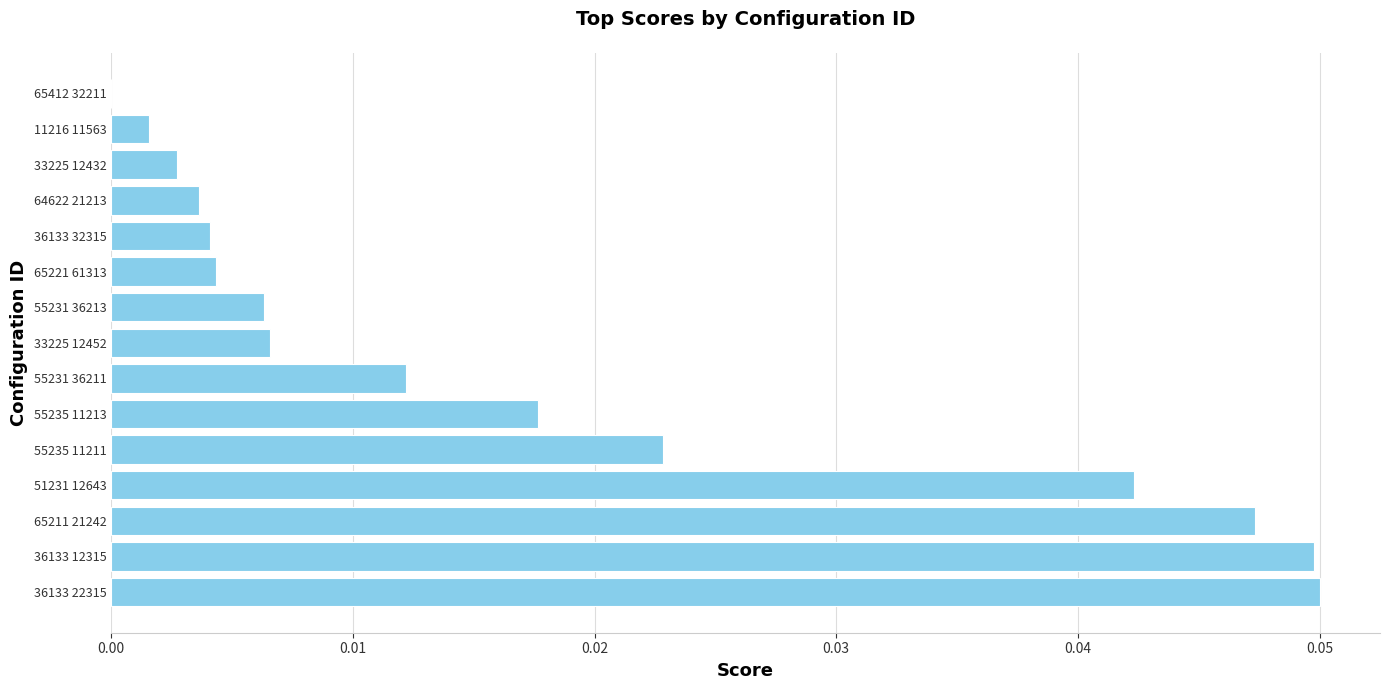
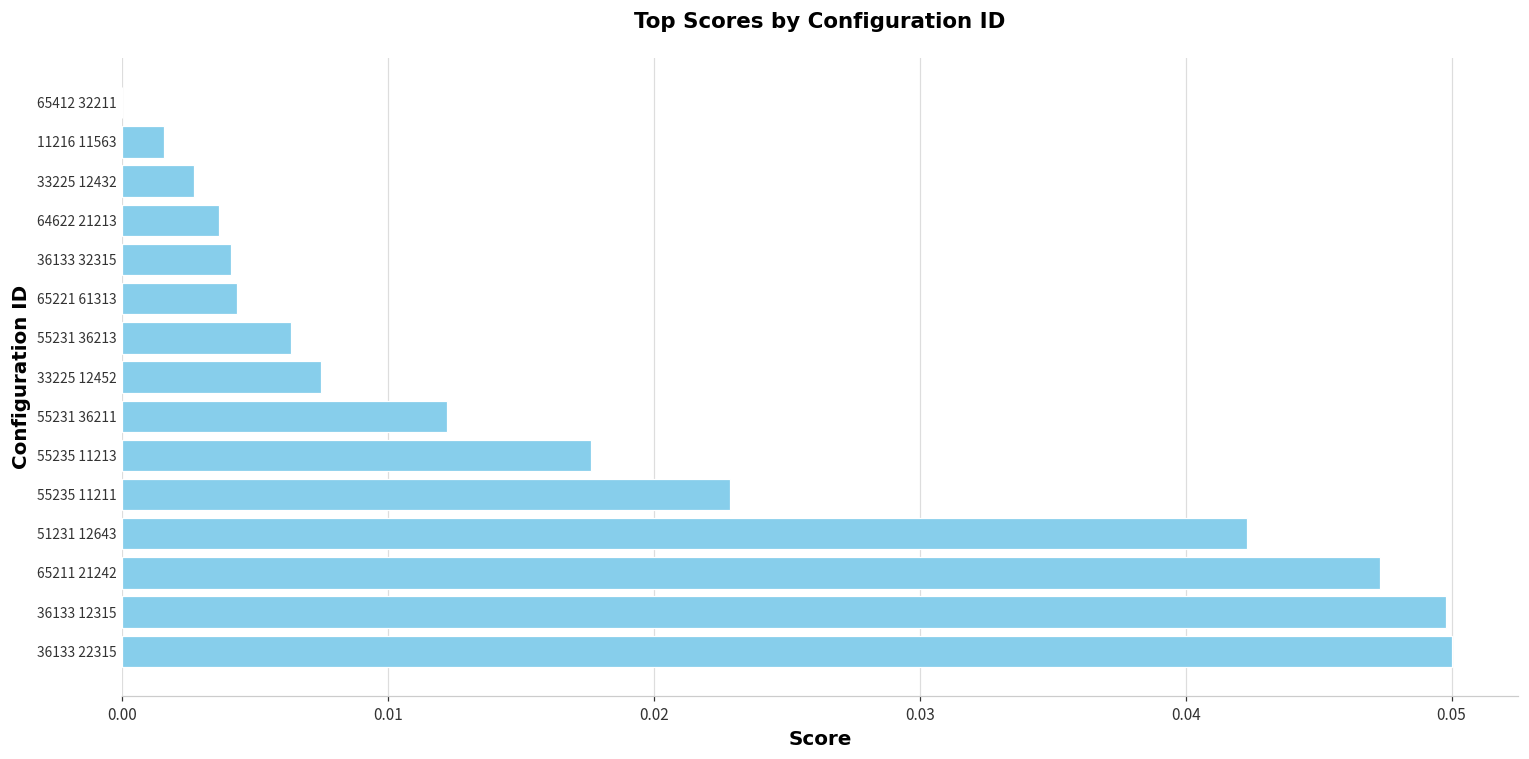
  {
    "65412 32211": 0.0000,
    "11216 11563": 0.0016,
    "33225 12432": 0.0027,
    "64622 21213": 0.0036,
    "36133 32315": 0.0041,
    "65221 61313": 0.0043,
    "55231 36213": 0.0063,
-   "33225 12452": 0.0066,
+   "33225 12452": 0.0075,
    "55231 36211": 0.0122,
    "55235 11213": 0.0176,
    "55235 11211": 0.0229,
    "51231 12643": 0.0423,
    "65211 21242": 0.0473,
    "36133 12315": 0.0498,
    "36133 22315": 0.0500
  }
